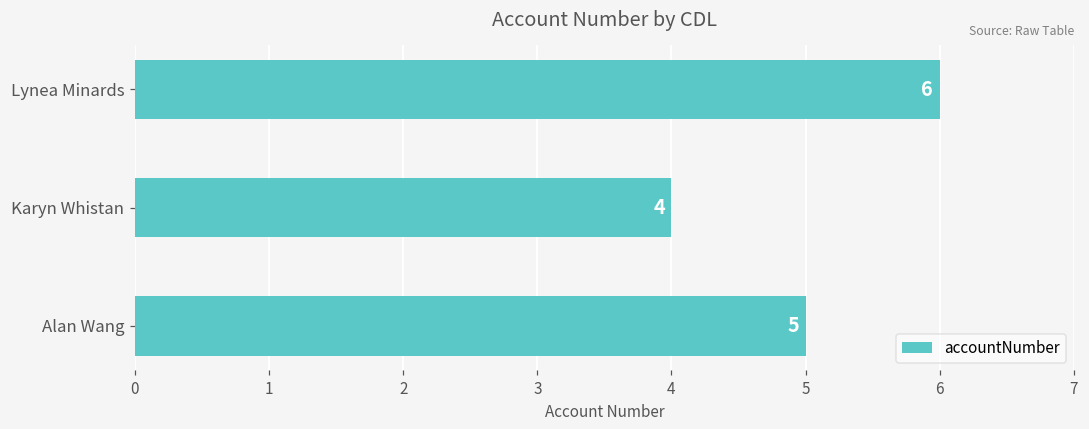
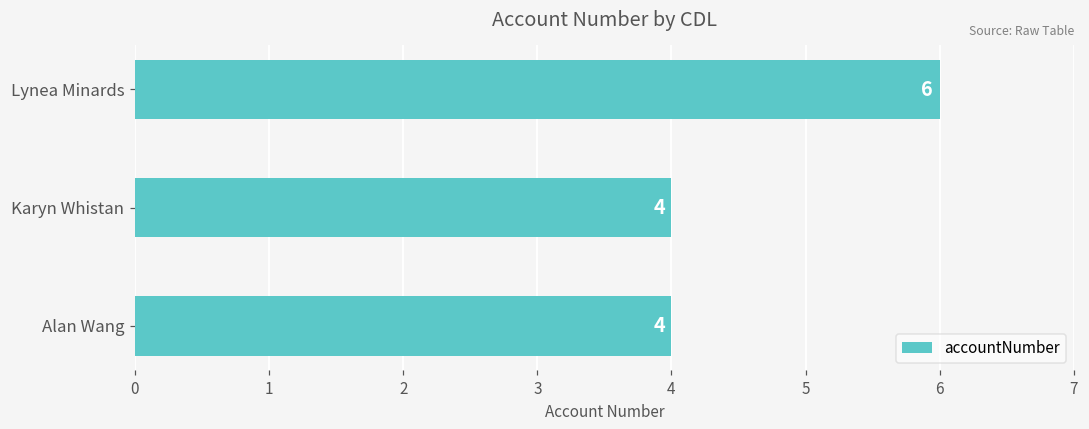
  {
    "Lynea Minards": 6,
    "Karyn Whistan": 4,
-   "Alan Wang": 5
+   "Alan Wang": 4
  }
